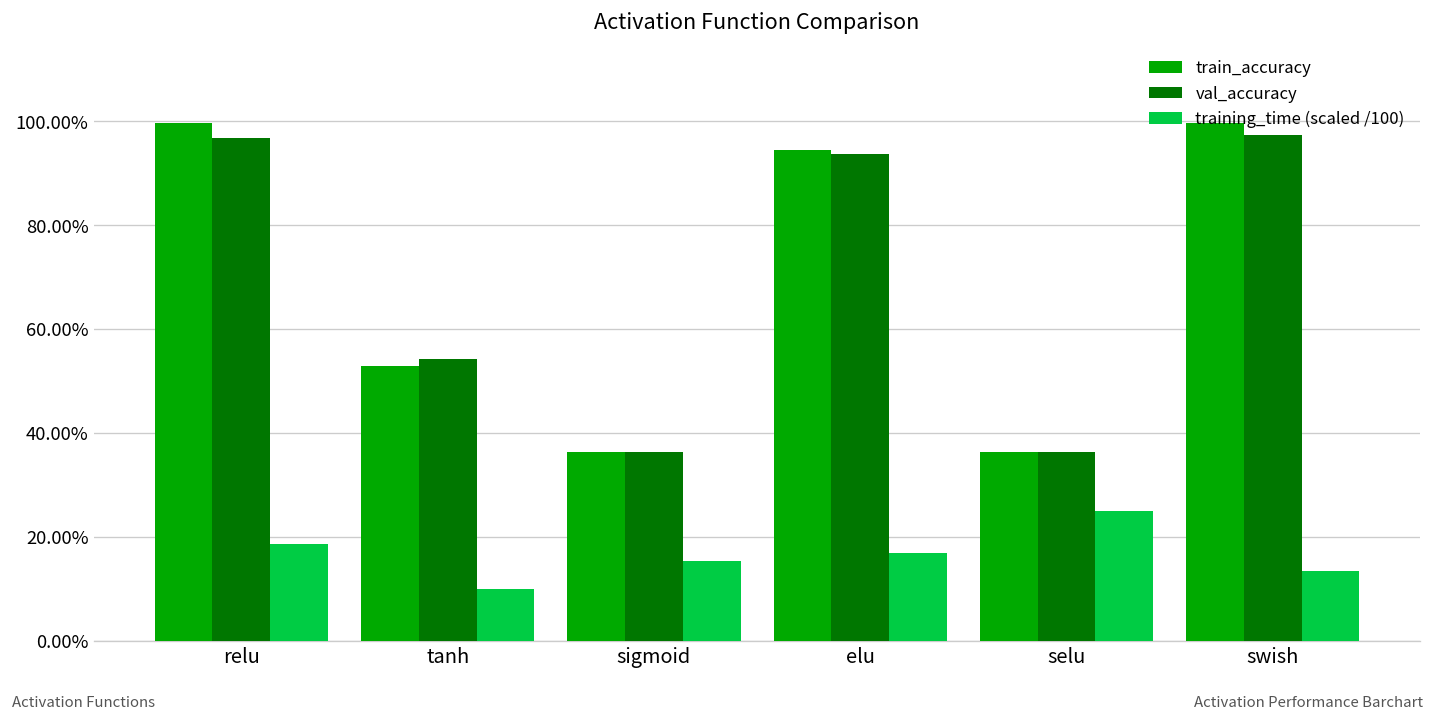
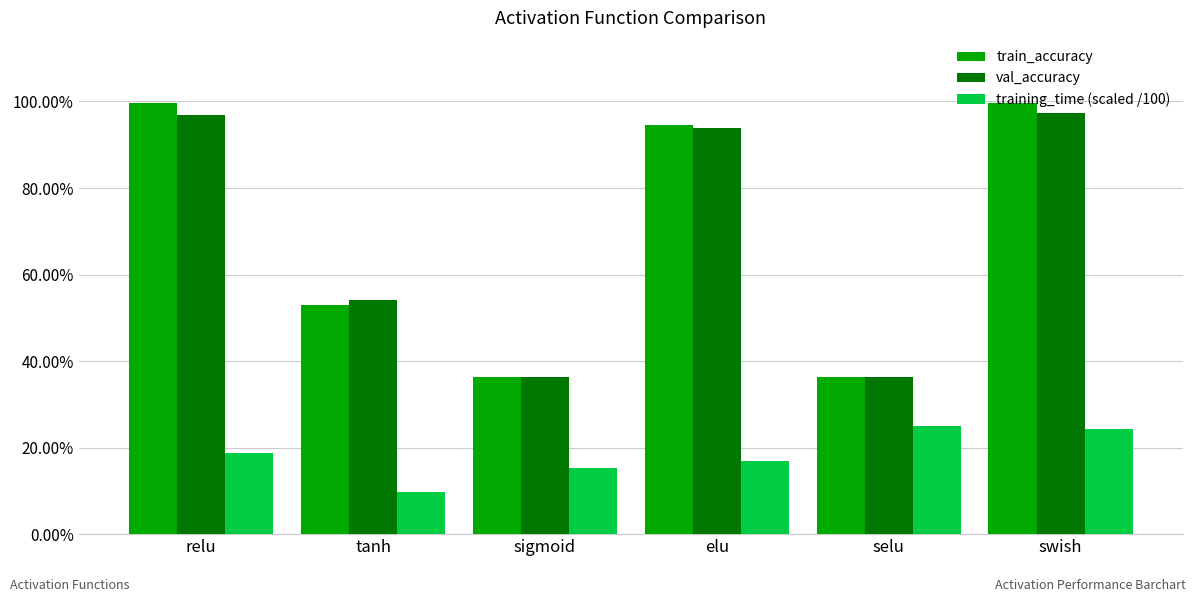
  {
    "training_time (scaled /100)": {
      "relu": "19%",
      "tanh": "10%",
      "sigmoid": "15%",
      "elu": "17%",
      "selu": "25%",
-     "swish": "13%"
+     "swish": "24%"
    }
  }
